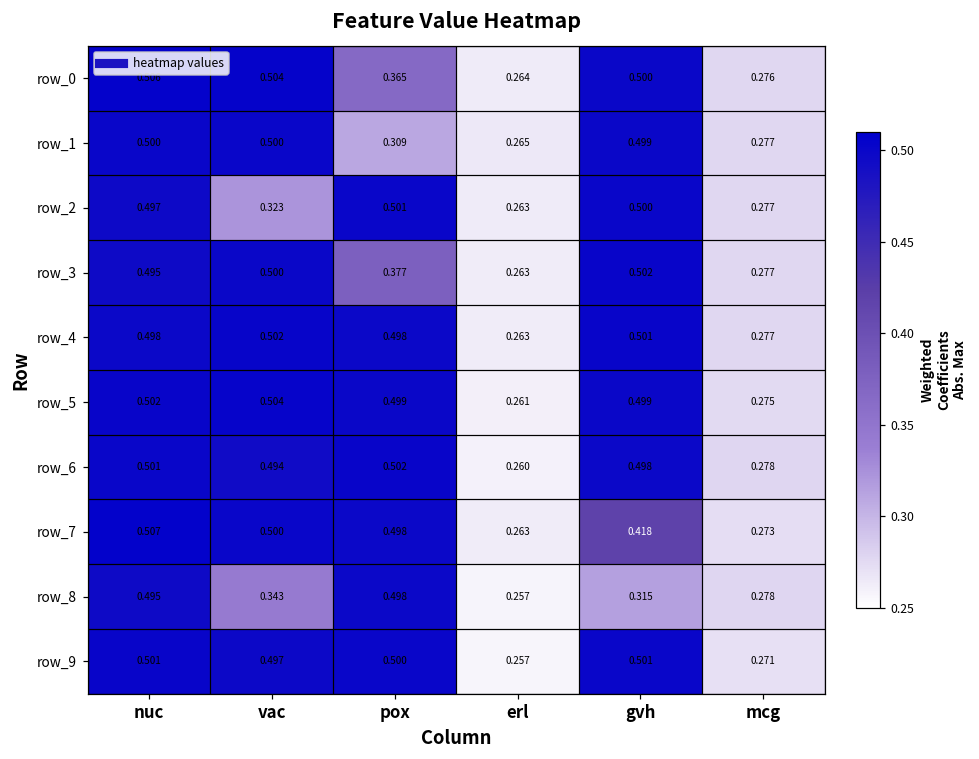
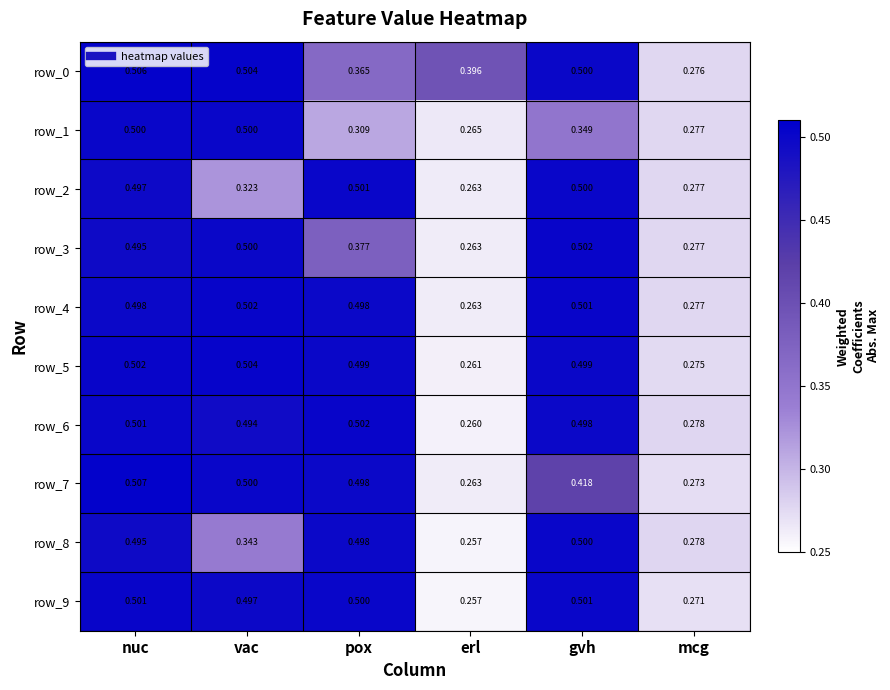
  {
    "row_0": {
      "nuc": 0.506,
      "vac": 0.504,
      "pox": 0.365,
-     "erl": 0.264,
+     "erl": 0.396,
      "gvh": 0.500,
      "mcg": 0.276
    },
    "row_1": {
      "nuc": 0.500,
      "vac": 0.500,
      "pox": 0.309,
      "erl": 0.265,
-     "gvh": 0.499,
+     "gvh": 0.349,
      "mcg": 0.277
    },
    "row_2": {
      "nuc": 0.497,
      "vac": 0.323,
      "pox": 0.501,
      "erl": 0.263,
      "gvh": 0.500,
      "mcg": 0.277
    },
    "row_3": {
      "nuc": 0.495,
      "vac": 0.500,
      "pox": 0.377,
      "erl": 0.263,
      "gvh": 0.502,
      "mcg": 0.277
    },
    "row_4": {
      "nuc": 0.498,
      "vac": 0.502,
      "pox": 0.498,
      "erl": 0.263,
      "gvh": 0.501,
      "mcg": 0.277
    },
    "row_5": {
      "nuc": 0.502,
      "vac": 0.504,
      "pox": 0.499,
      "erl": 0.261,
      "gvh": 0.499,
      "mcg": 0.275
    },
    "row_6": {
      "nuc": 0.501,
      "vac": 0.494,
      "pox": 0.502,
      "erl": 0.260,
      "gvh": 0.498,
      "mcg": 0.278
    },
    "row_7": {
      "nuc": 0.507,
      "vac": 0.500,
      "pox": 0.498,
      "erl": 0.263,
      "gvh": 0.418,
      "mcg": 0.273
    },
    "row_8": {
      "nuc": 0.495,
      "vac": 0.343,
      "pox": 0.498,
      "erl": 0.257,
-     "gvh": 0.315,
+     "gvh": 0.500,
      "mcg": 0.278
    },
    "row_9": {
      "nuc": 0.501,
      "vac": 0.497,
      "pox": 0.500,
      "erl": 0.257,
      "gvh": 0.501,
      "mcg": 0.271
    }
  }
